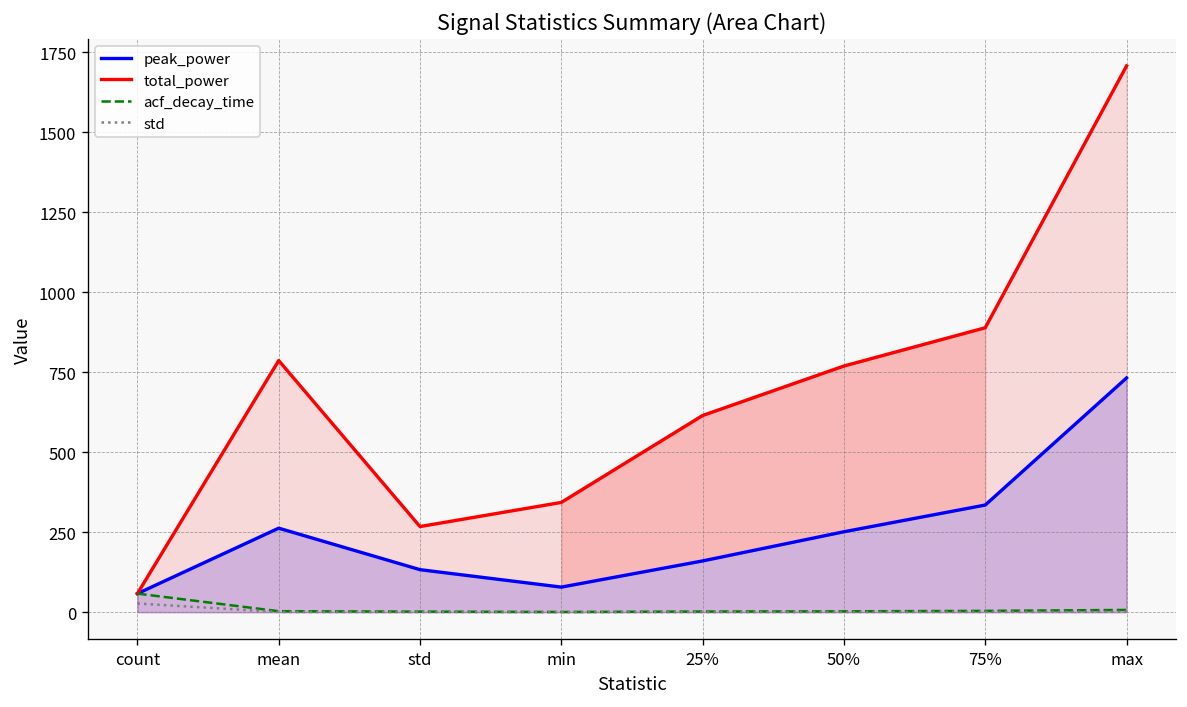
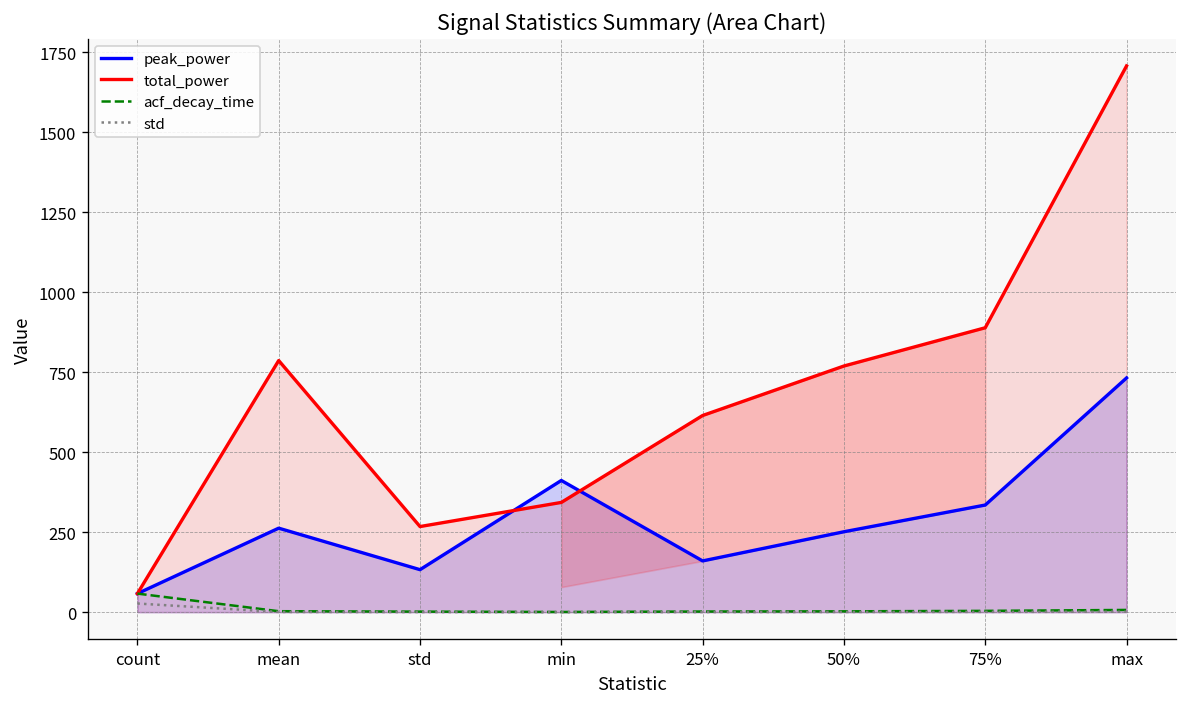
  {
    "peak_power": {
      "mean": 260,
      "std": 130,
-     "min": 80,
+     "min": 410,
      "25%": 160,
      "50%": 250,
      "75%": 330,
      "max": 730
    },
    "std": {
      "count": 30
    }
  }
